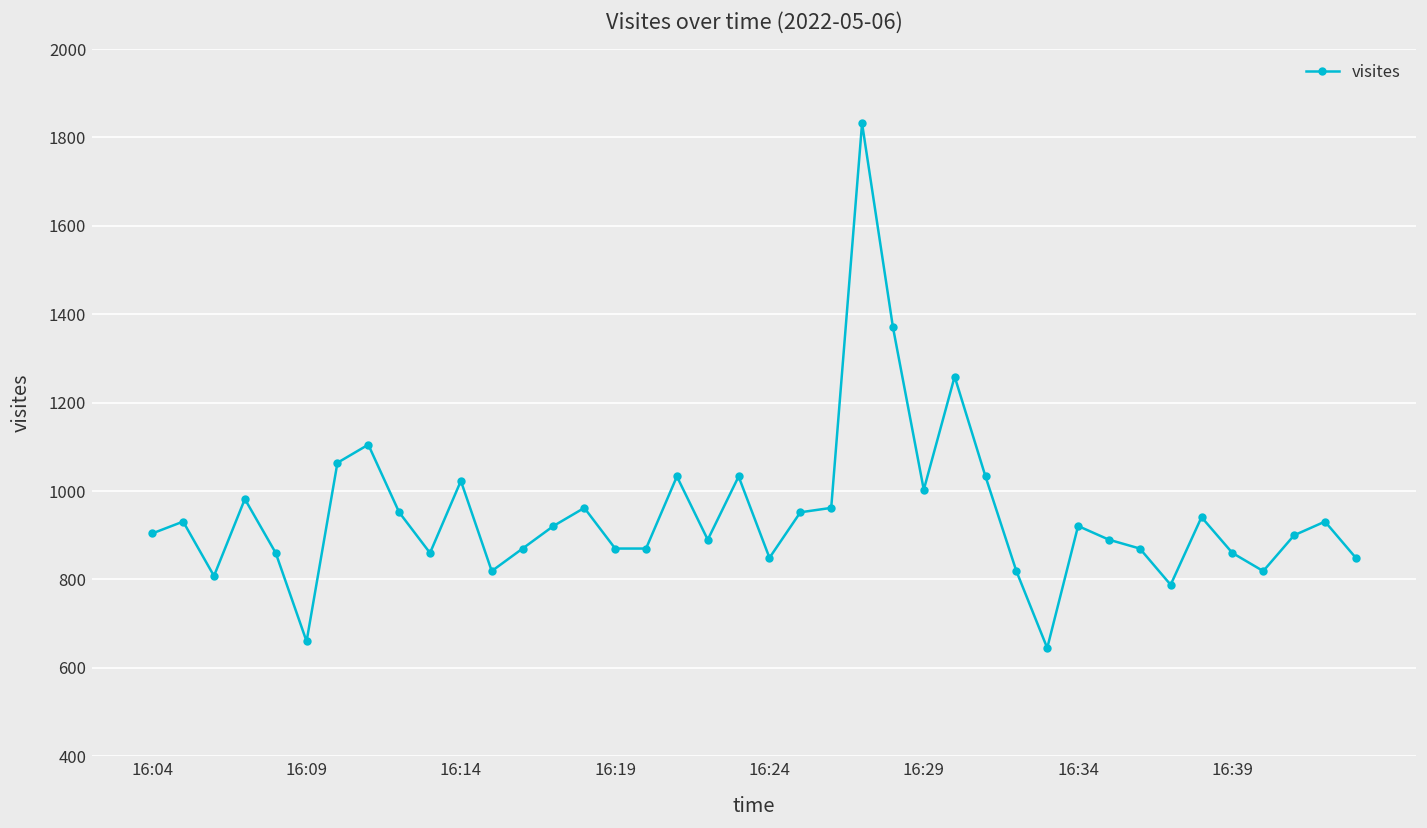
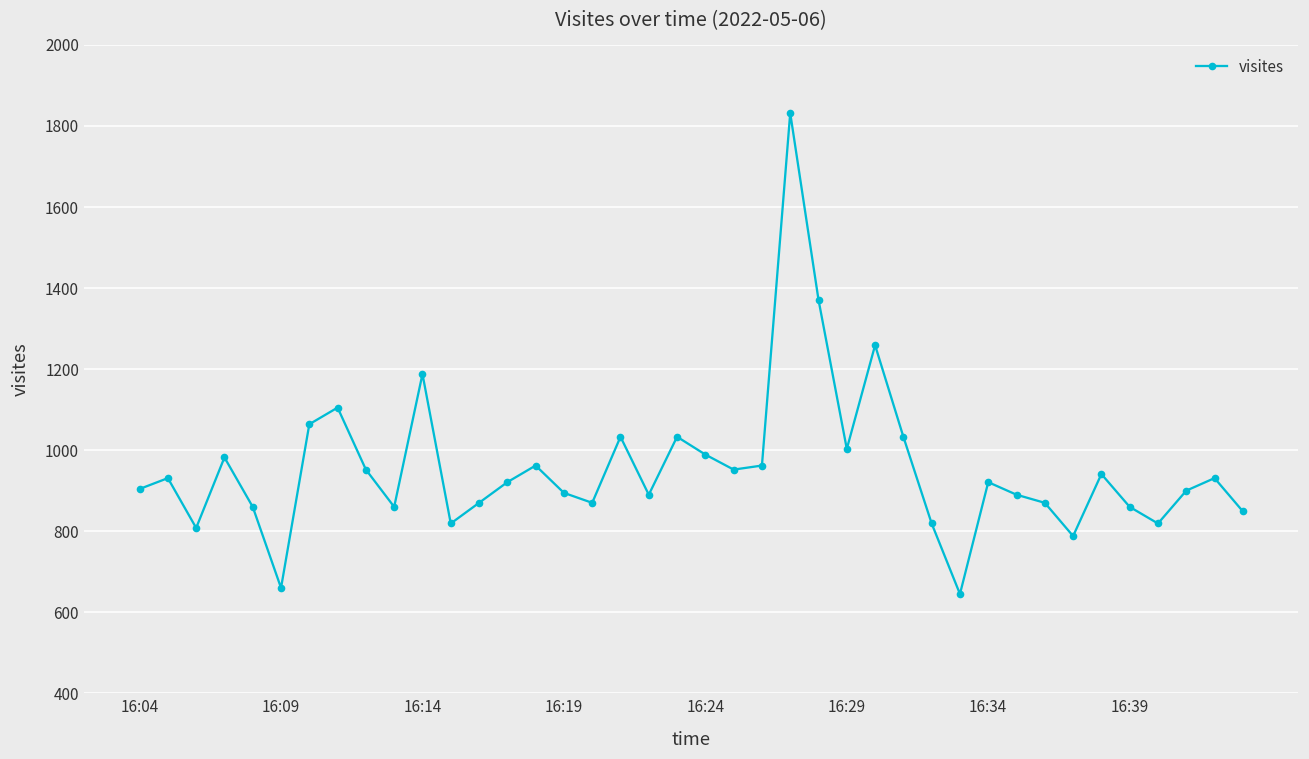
  {
    "16:04": 900,
    "16:09": 660,
-   "16:14": 1020,
-   "16:19": 870,
-   "16:24": 850,
+   "16:14": 1190,
+   "16:19": 890,
+   "16:24": 990,
    "16:29": 1000,
    "16:34": 920,
    "16:39": 860
  }
